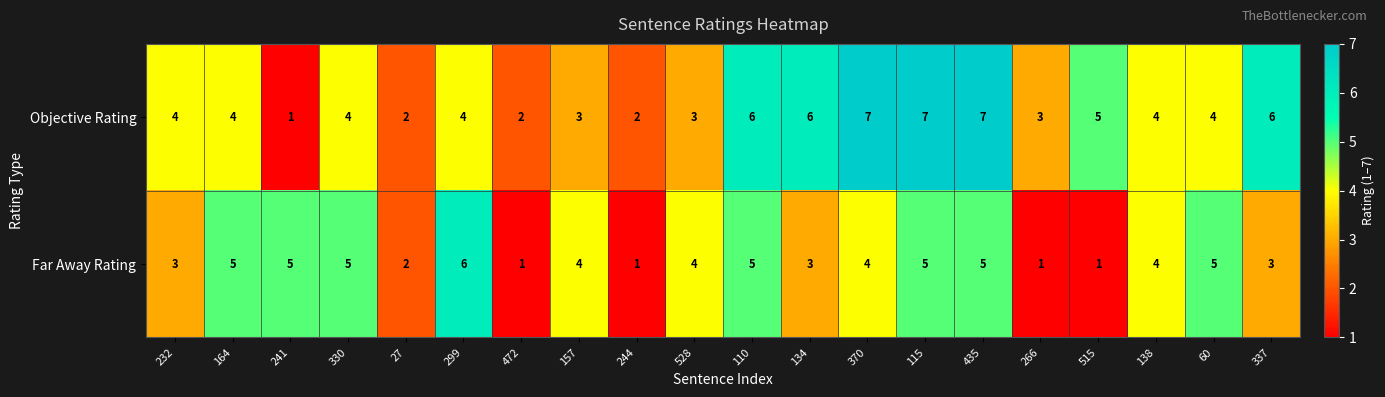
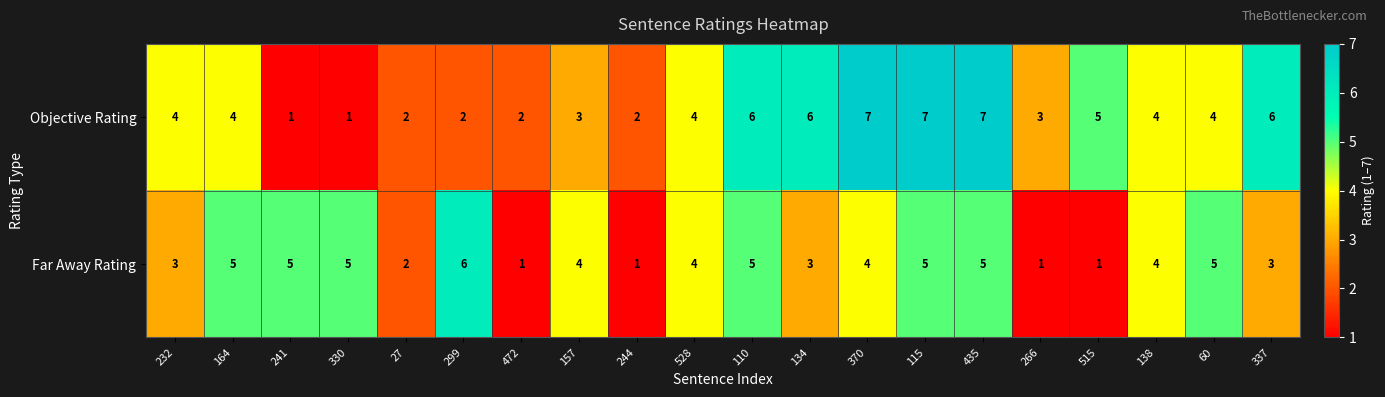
  {
    "Objective Rating": {
      "232": 4,
      "164": 4,
      "241": 1,
-     "330": 4,
+     "330": 1,
      "27": 2,
-     "299": 4,
+     "299": 2,
      "472": 2,
      "157": 3,
      "244": 2,
-     "528": 3,
+     "528": 4,
      "110": 6,
      "134": 6,
      "370": 7,
      "115": 7,
      "435": 7,
      "266": 3,
      "515": 5,
      "138": 4,
      "60": 4,
      "337": 6
    },
    "Far Away Rating": {
      "232": 3,
      "164": 5,
      "241": 5,
      "330": 5,
      "27": 2,
      "299": 6,
      "472": 1,
      "157": 4,
      "244": 1,
      "528": 4,
      "110": 5,
      "134": 3,
      "370": 4,
      "115": 5,
      "435": 5,
      "266": 1,
      "515": 1,
      "138": 4,
      "60": 5,
      "337": 3
    }
  }
